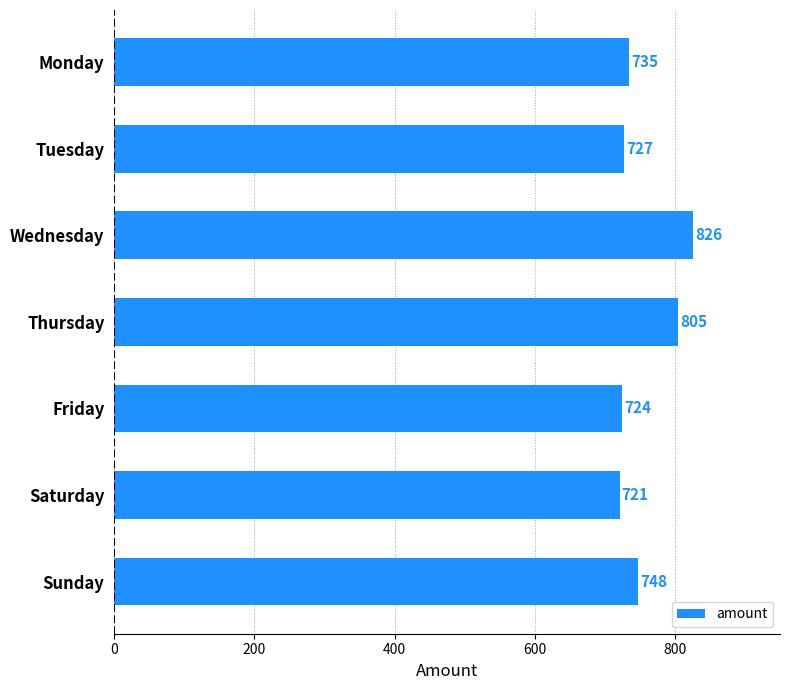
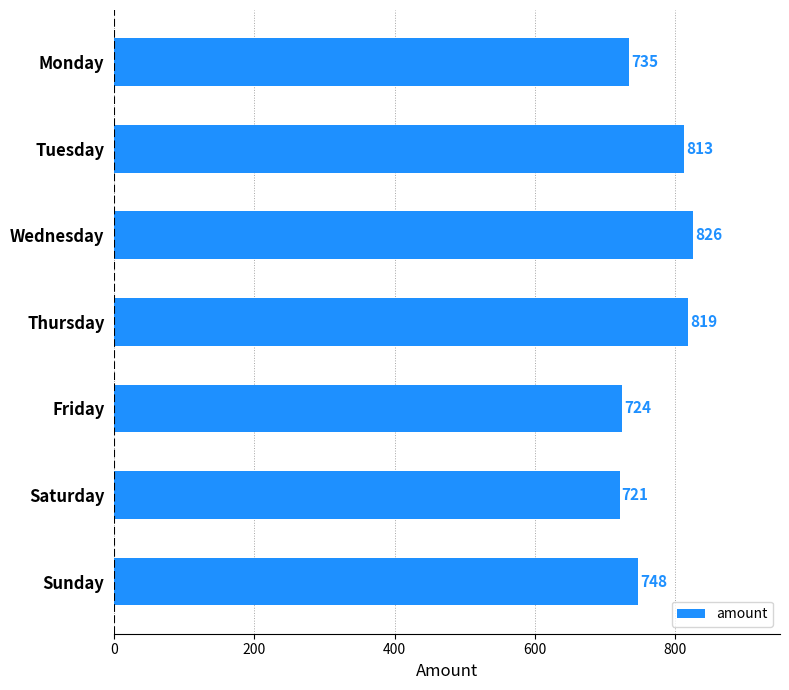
  {
    "Monday": 735,
-   "Tuesday": 727,
+   "Tuesday": 813,
    "Wednesday": 826,
-   "Thursday": 805,
+   "Thursday": 819,
    "Friday": 724,
    "Saturday": 721,
    "Sunday": 748
  }
